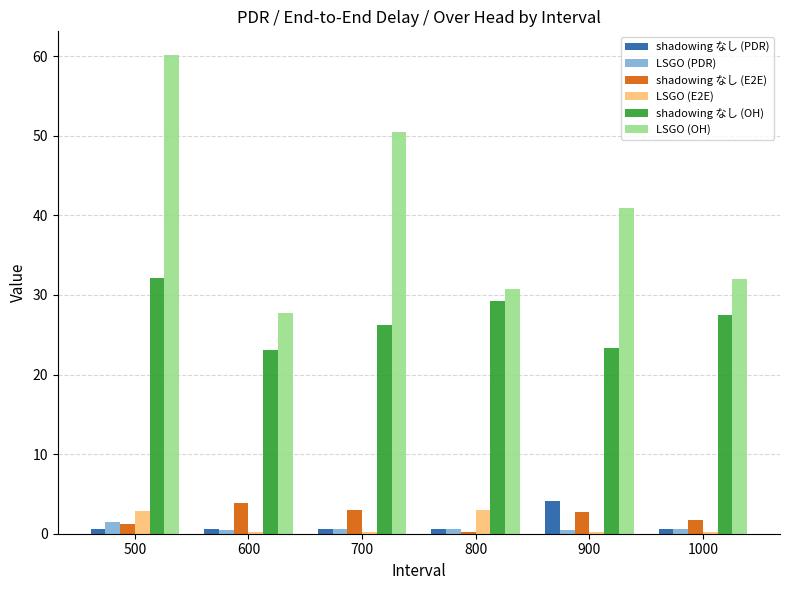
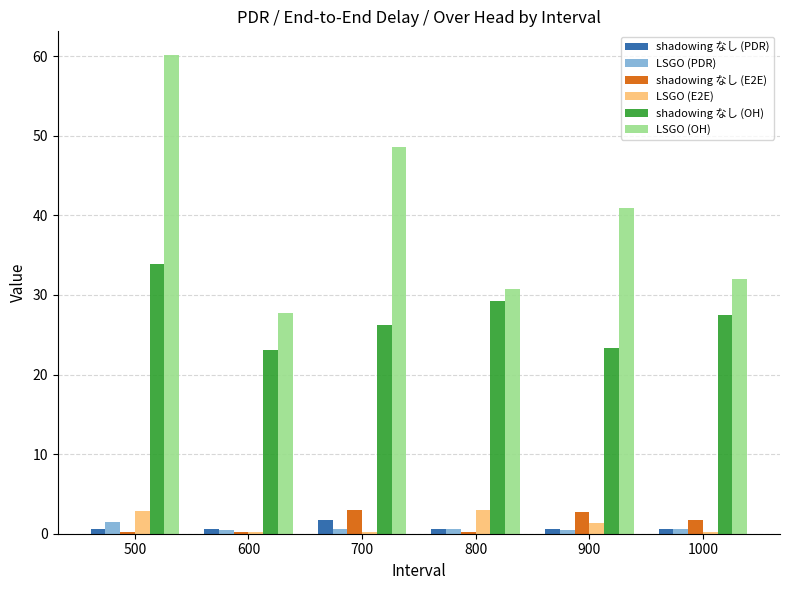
  {
    "shadowing なし (PDR)": {
      "500": 1,
      "600": 1,
-     "700": 1,
+     "700": 2,
      "800": 1,
-     "900": 4,
+     "900": 1,
      "1000": 1
    },
    "LSGO (PDR)": {
      "500": 1,
      "600": 1,
      "700": 1,
      "800": 1,
      "900": 1,
      "1000": 1
    },
    "shadowing なし (E2E)": {
-     "500": 1,
-     "600": 4,
+     "500": 0,
+     "600": 0,
      "700": 3,
      "900": 3,
      "1000": 2
    },
    "LSGO (E2E)": {
      "500": 3,
      "800": 3,
-     "900": 0
+     "900": 1
    },
    "shadowing なし (OH)": {
-     "500": 32,
+     "500": 34,
      "600": 23,
      "700": 26,
      "800": 29,
      "900": 23,
      "1000": 27
    },
    "LSGO (OH)": {
      "500": 60,
      "600": 28,
-     "700": 51,
+     "700": 49,
      "800": 31,
      "900": 41,
      "1000": 32
    }
  }
